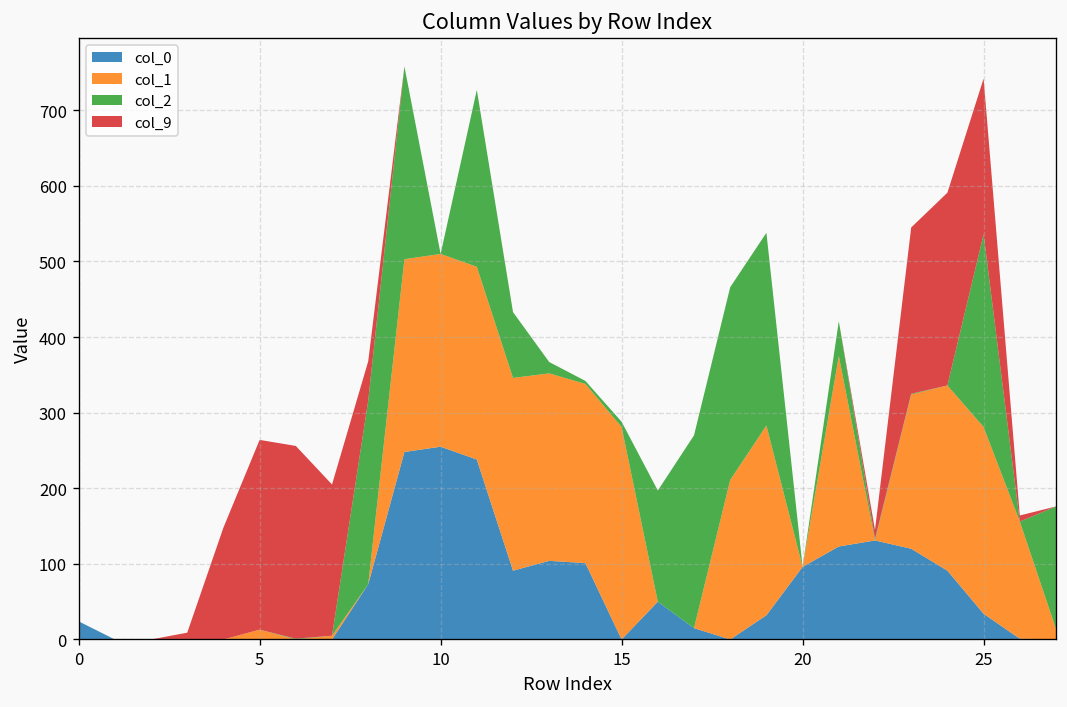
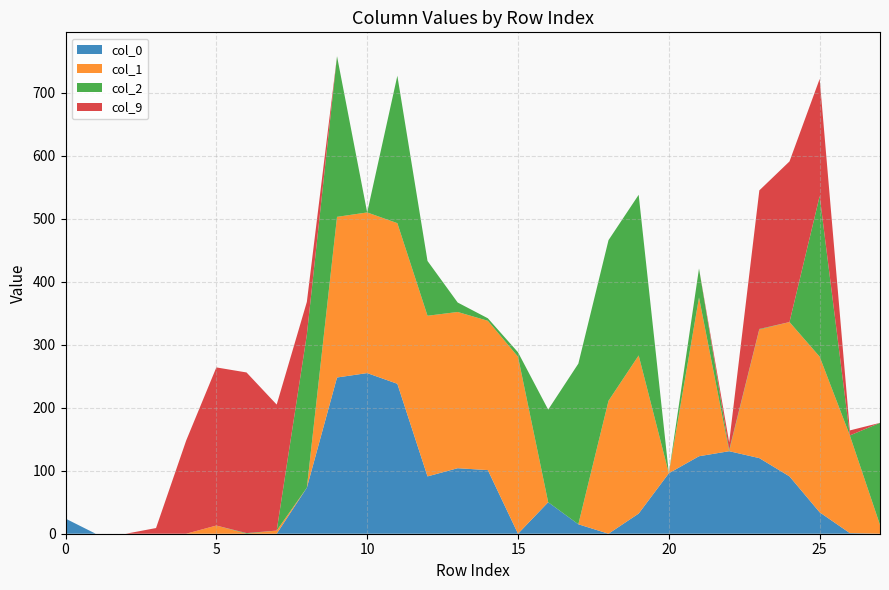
  {
    "col_0": {
      "5": 0,
      "10": 260,
      "15": 0,
      "25": 30
    },
    "col_1": {
      "15": 280,
      "25": 250
    },
    "col_2": {
      "25": 260
    },
    "col_9": {
      "5": 250,
-     "25": 210
+     "25": 190
    }
  }
